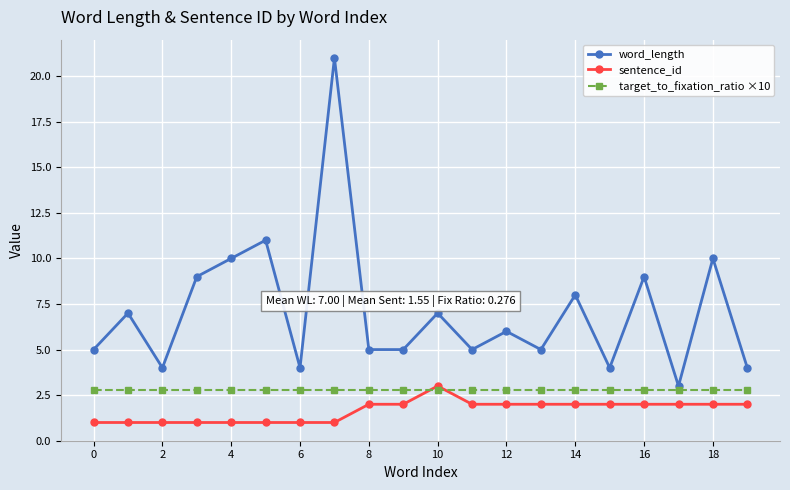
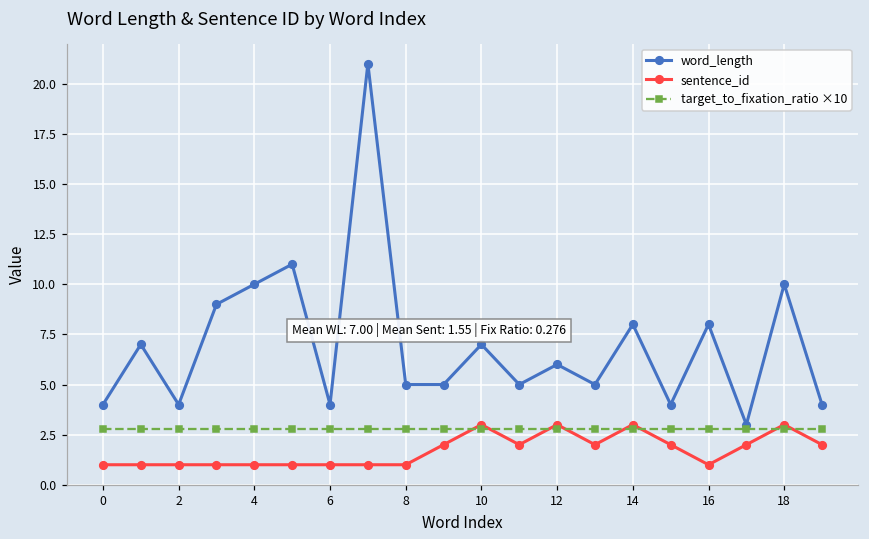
  {
    "word_length": {
-     "0": 5,
+     "0": 4,
      "2": 4,
      "4": 10,
      "6": 4,
      "8": 5,
      "12": 6,
      "14": 8,
-     "16": 9,
+     "16": 8,
      "18": 10
    },
    "sentence_id": {
      "0": 1,
      "2": 1,
      "4": 1,
      "6": 1,
-     "8": 2,
+     "8": 1,
      "10": 3,
-     "12": 2,
-     "14": 2,
-     "16": 2,
-     "18": 2
+     "12": 3,
+     "14": 3,
+     "16": 1,
+     "18": 3
    },
    "target_to_fixation_ratio ×10": {
      "0": 2.8,
      "2": 2.8,
      "4": 2.8,
      "6": 2.8,
      "8": 2.8,
      "10": 2.8,
      "12": 2.8,
      "14": 2.8,
      "16": 2.8,
      "18": 2.8
    }
  }
